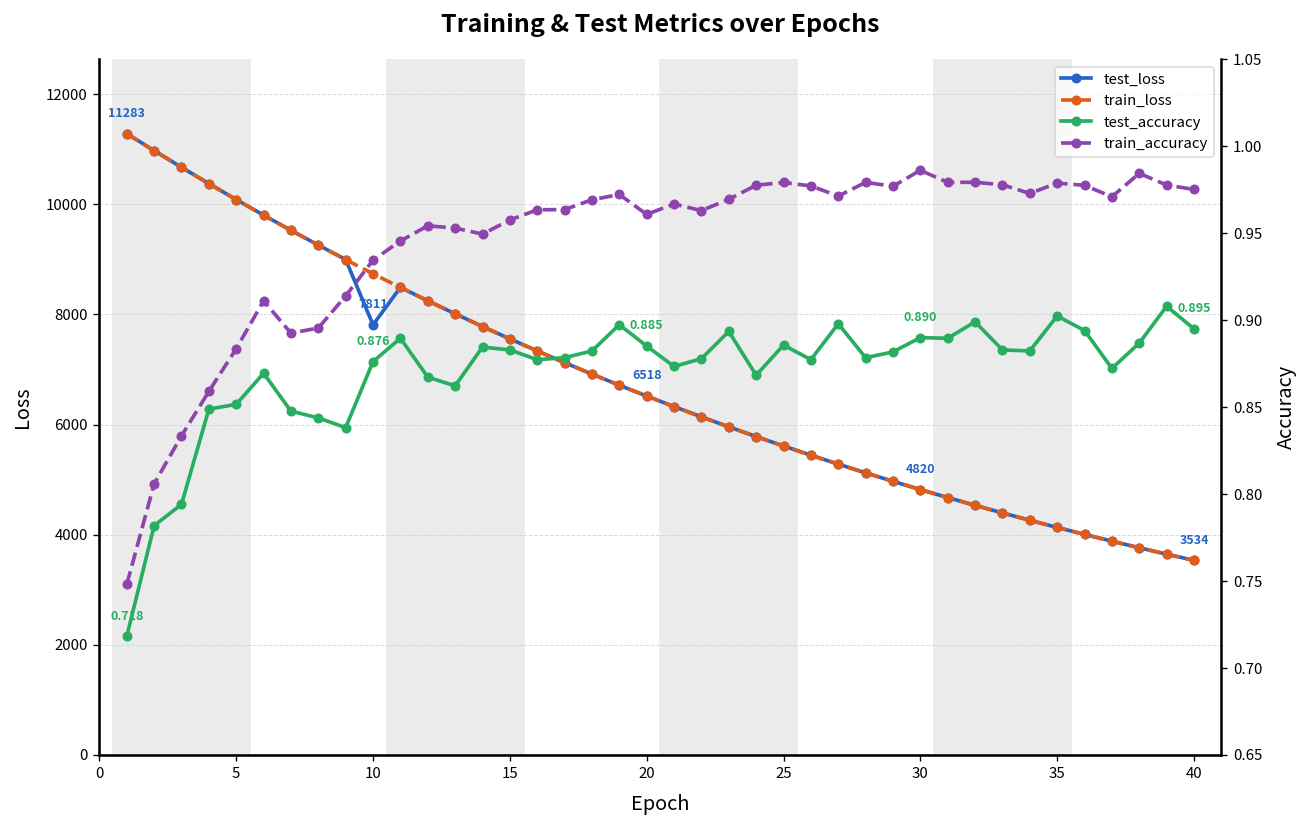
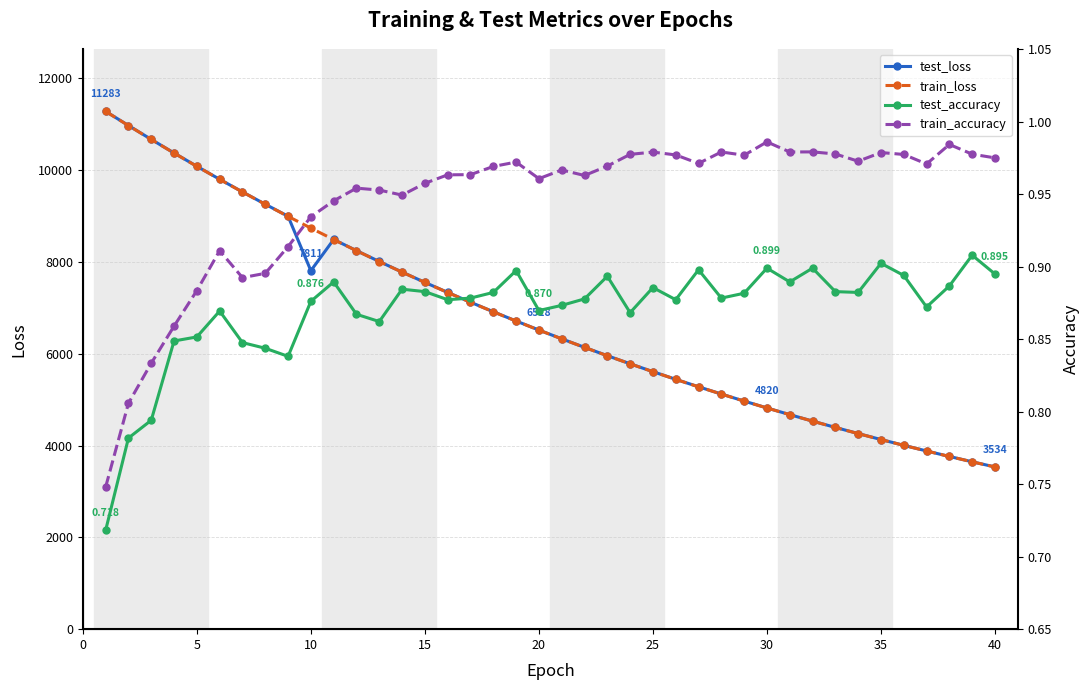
  {
    "test_loss": {
      "10": 7811
    },
    "test_accuracy": {
      "10": 0.876,
-     "20": 0.885,
-     "30": 0.890,
+     "20": 0.870,
+     "30": 0.899,
      "40": 0.895
    }
  }
